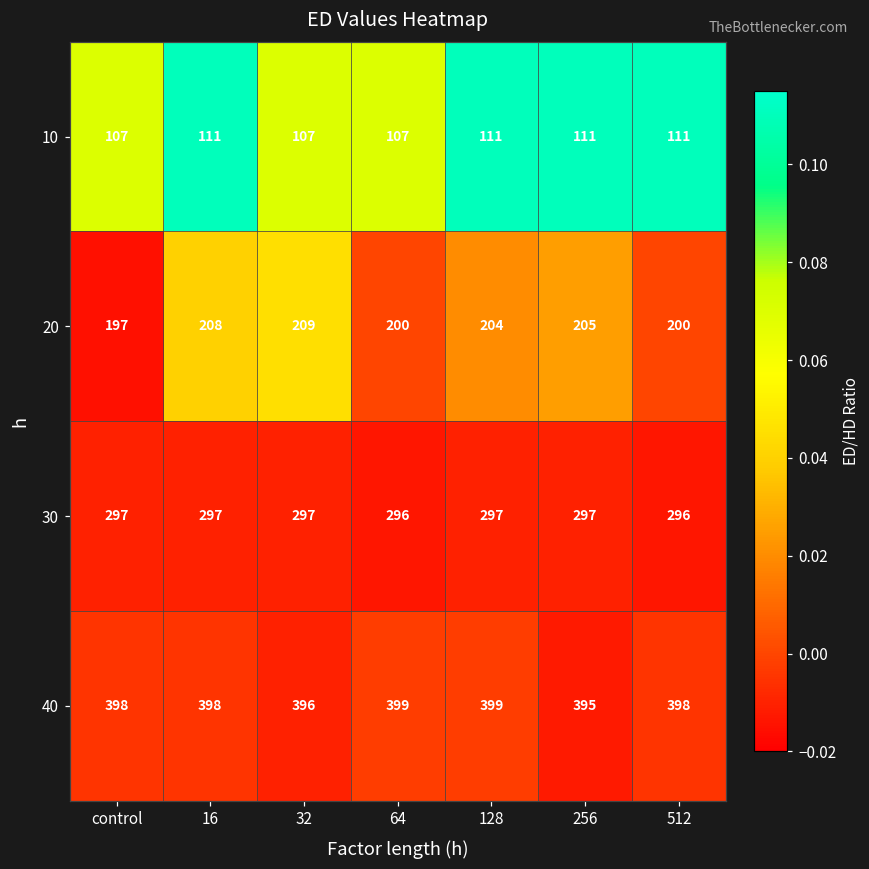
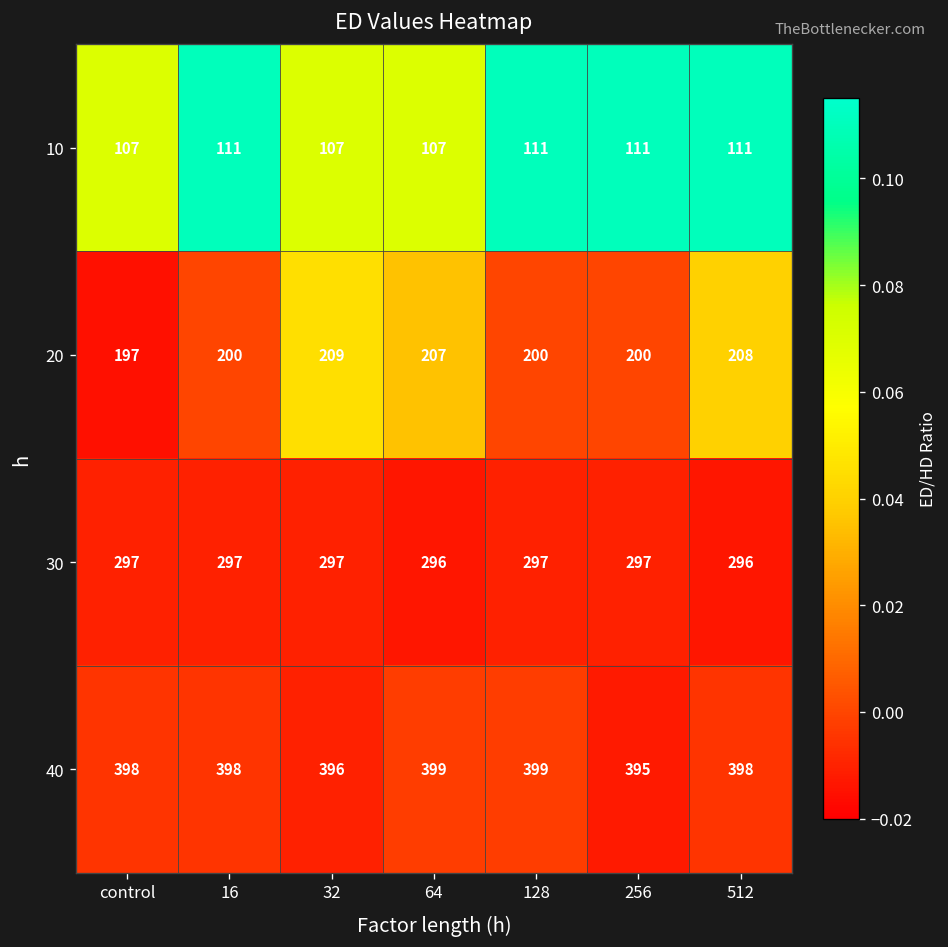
  {
    "10": {
      "control": 107,
      "16": 111,
      "32": 107,
      "64": 107,
      "128": 111,
      "256": 111,
      "512": 111
    },
    "20": {
      "control": 197,
-     "16": 208,
+     "16": 200,
      "32": 209,
-     "64": 200,
-     "128": 204,
-     "256": 205,
-     "512": 200
+     "64": 207,
+     "128": 200,
+     "256": 200,
+     "512": 208
    },
    "30": {
      "control": 297,
      "16": 297,
      "32": 297,
      "64": 296,
      "128": 297,
      "256": 297,
      "512": 296
    },
    "40": {
      "control": 398,
      "16": 398,
      "32": 396,
      "64": 399,
      "128": 399,
      "256": 395,
      "512": 398
    }
  }
